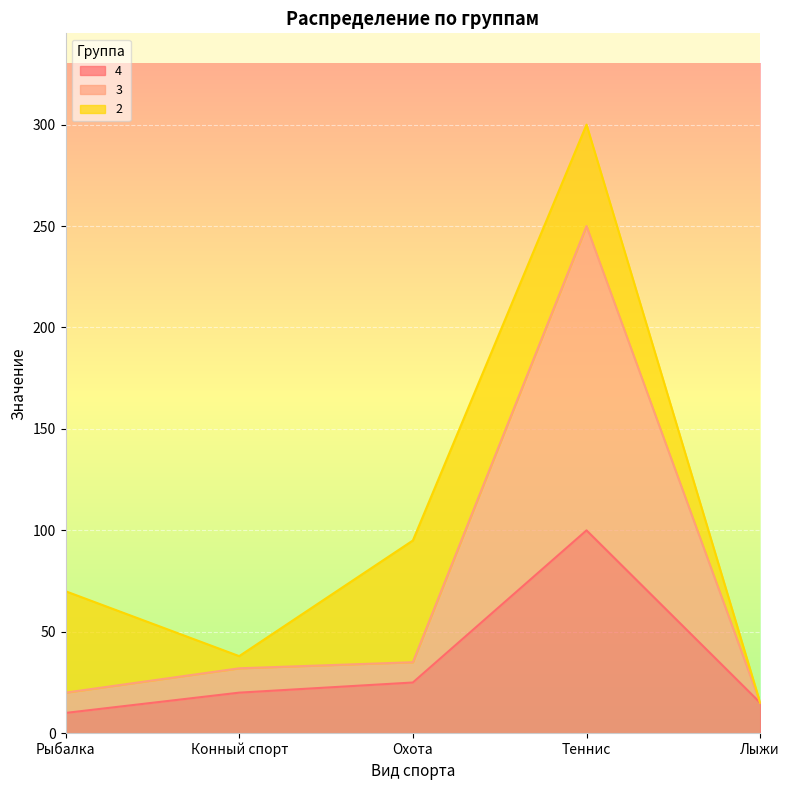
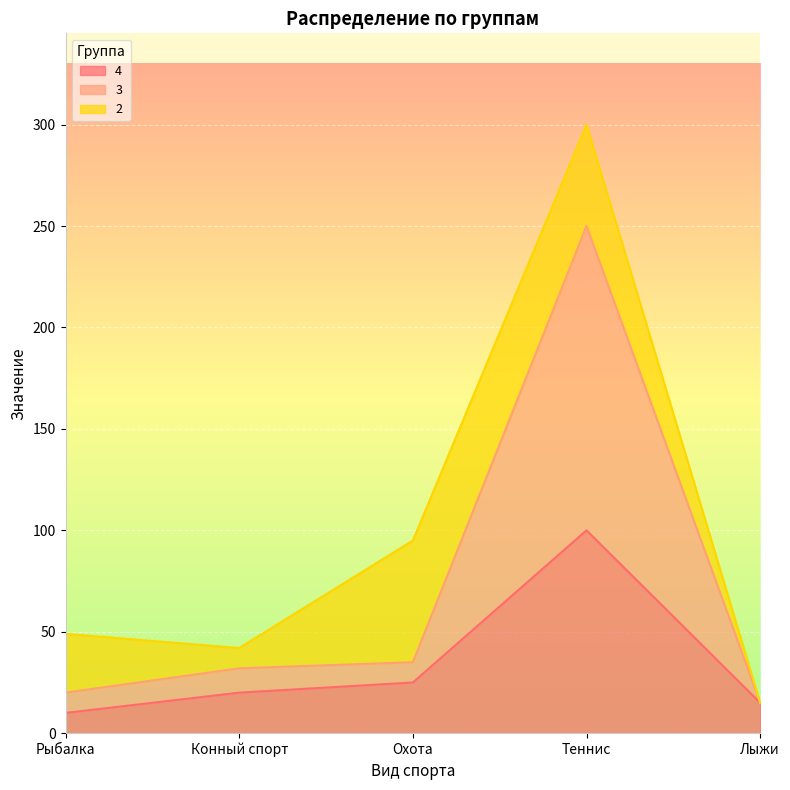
  {
    "2": {
-     "Рыбалка": 50,
-     "Конный спорт": 6,
+     "Рыбалка": 29,
+     "Конный спорт": 10,
      "Охота": 60,
      "Теннис": 50
    }
  }
